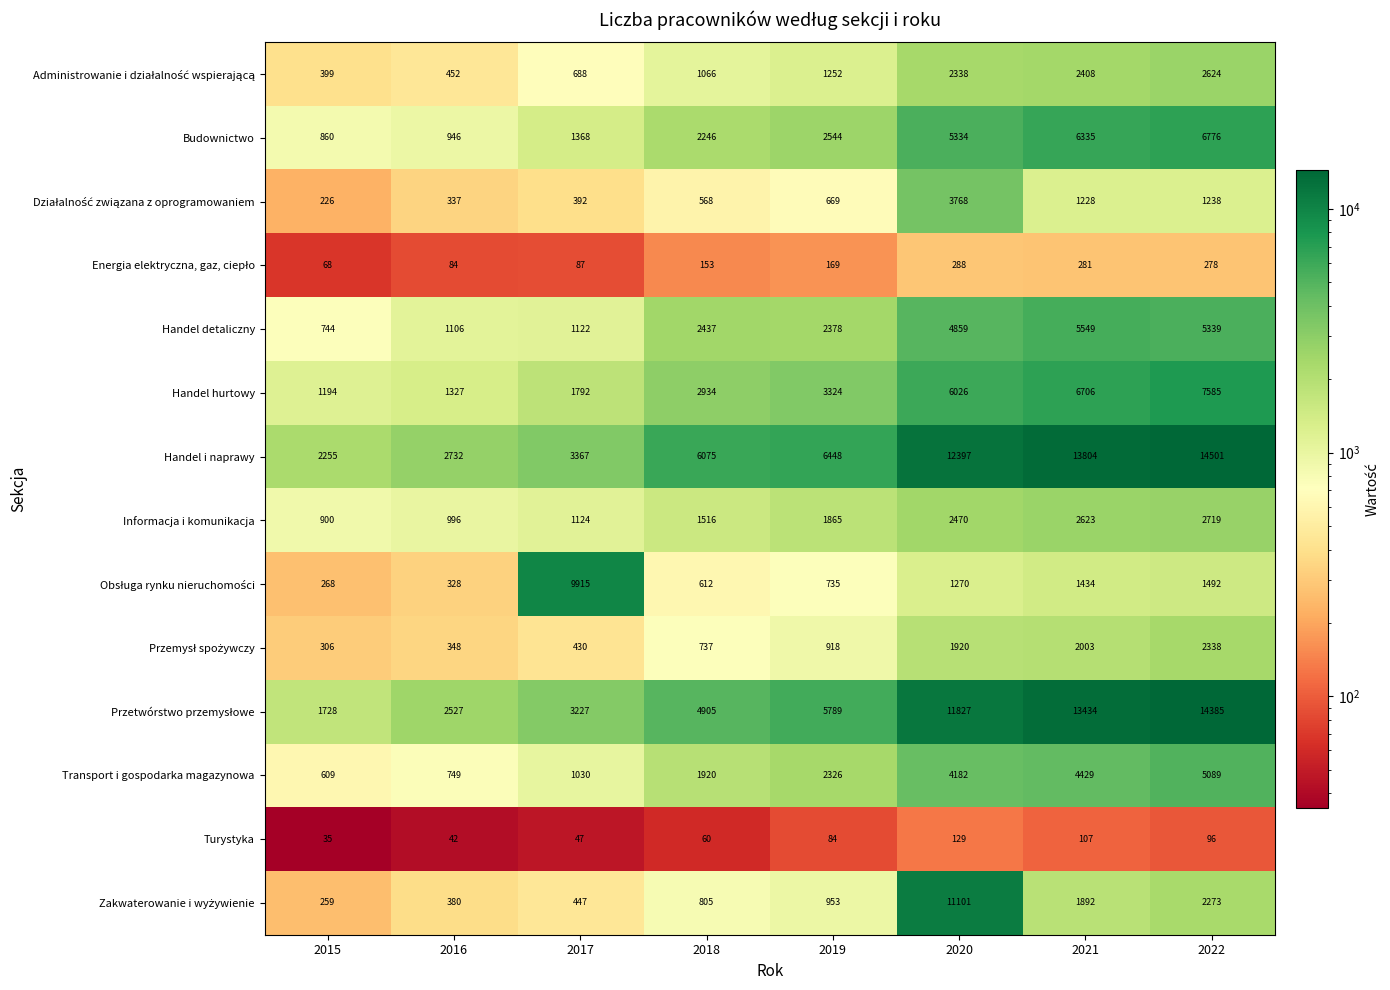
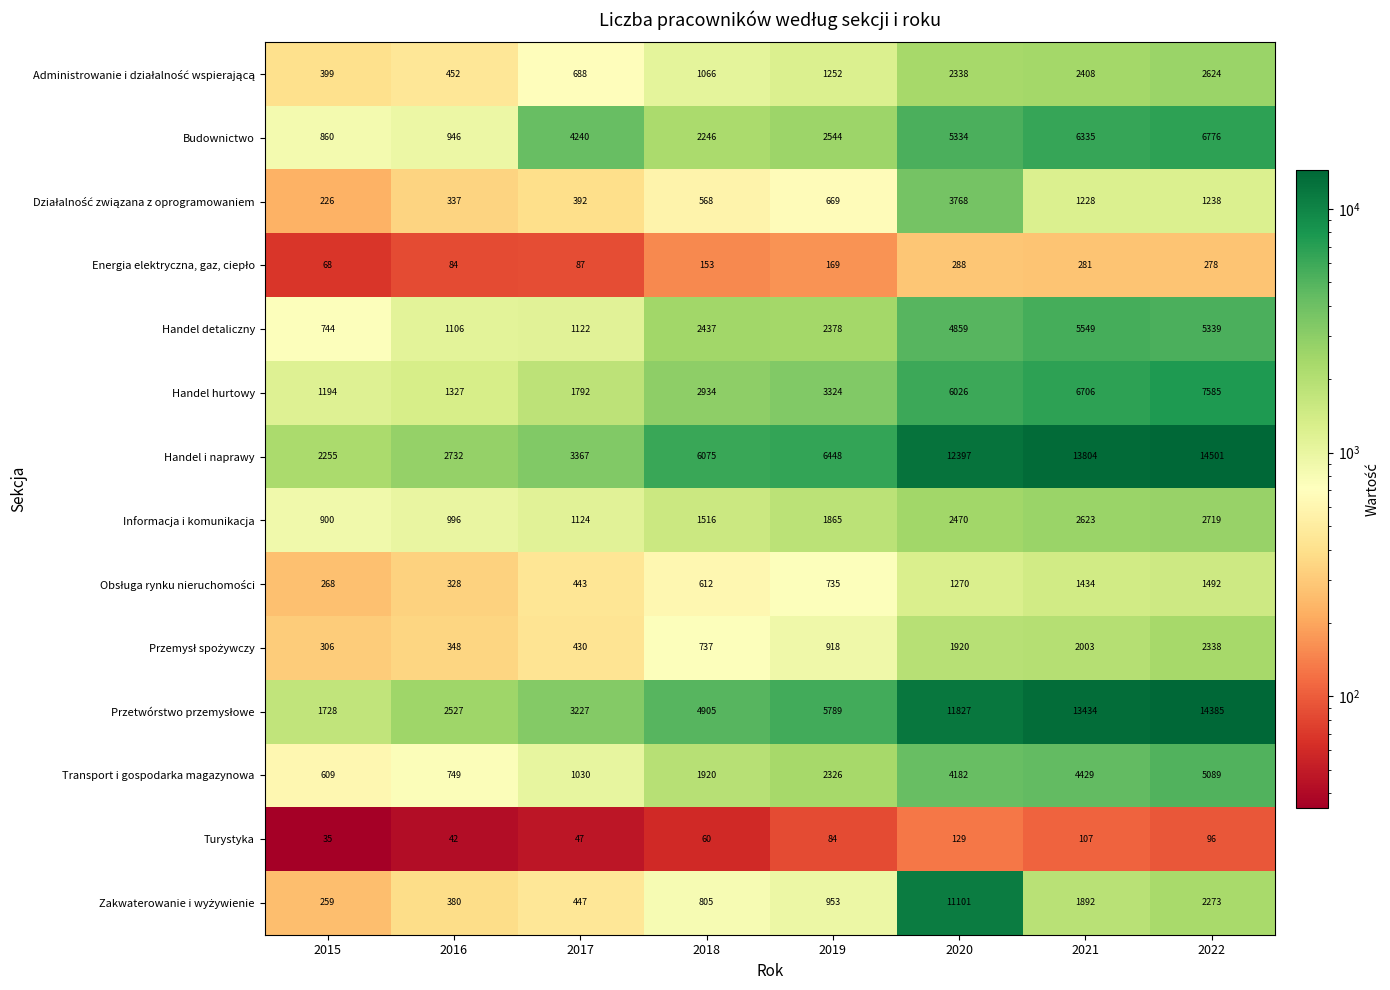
  {
    "Administrowanie i działalność wspierającą": {
      "2015": 399,
      "2016": 452,
      "2017": 688,
      "2018": 1066,
      "2019": 1252,
      "2020": 2338,
      "2021": 2408,
      "2022": 2624
    },
    "Budownictwo": {
      "2015": 860,
      "2016": 946,
-     "2017": 1368,
+     "2017": 4240,
      "2018": 2246,
      "2019": 2544,
      "2020": 5334,
      "2021": 6335,
      "2022": 6776
    },
    "Działalność związana z oprogramowaniem": {
      "2015": 226,
      "2016": 337,
      "2017": 392,
      "2018": 568,
      "2019": 669,
      "2020": 3768,
      "2021": 1228,
      "2022": 1238
    },
    "Energia elektryczna, gaz, ciepło": {
      "2015": 68,
      "2016": 84,
      "2017": 87,
      "2018": 153,
      "2019": 169,
      "2020": 288,
      "2021": 281,
      "2022": 278
    },
    "Handel detaliczny": {
      "2015": 744,
      "2016": 1106,
      "2017": 1122,
      "2018": 2437,
      "2019": 2378,
      "2020": 4859,
      "2021": 5549,
      "2022": 5339
    },
    "Handel hurtowy": {
      "2015": 1194,
      "2016": 1327,
      "2017": 1792,
      "2018": 2934,
      "2019": 3324,
      "2020": 6026,
      "2021": 6706,
      "2022": 7585
    },
    "Handel i naprawy": {
      "2015": 2255,
      "2016": 2732,
      "2017": 3367,
      "2018": 6075,
      "2019": 6448,
      "2020": 12397,
      "2021": 13804,
      "2022": 14501
    },
    "Informacja i komunikacja": {
      "2015": 900,
      "2016": 996,
      "2017": 1124,
      "2018": 1516,
      "2019": 1865,
      "2020": 2470,
      "2021": 2623,
      "2022": 2719
    },
    "Obsługa rynku nieruchomości": {
      "2015": 268,
      "2016": 328,
-     "2017": 9915,
+     "2017": 443,
      "2018": 612,
      "2019": 735,
      "2020": 1270,
      "2021": 1434,
      "2022": 1492
    },
    "Przemysł spożywczy": {
      "2015": 306,
      "2016": 348,
      "2017": 430,
      "2018": 737,
      "2019": 918,
      "2020": 1920,
      "2021": 2003,
      "2022": 2338
    },
    "Przetwórstwo przemysłowe": {
      "2015": 1728,
      "2016": 2527,
      "2017": 3227,
      "2018": 4905,
      "2019": 5789,
      "2020": 11827,
      "2021": 13434,
      "2022": 14385
    },
    "Transport i gospodarka magazynowa": {
      "2015": 609,
      "2016": 749,
      "2017": 1030,
      "2018": 1920,
      "2019": 2326,
      "2020": 4182,
      "2021": 4429,
      "2022": 5089
    },
    "Turystyka": {
      "2015": 35,
      "2016": 42,
      "2017": 47,
      "2018": 60,
      "2019": 84,
      "2020": 129,
      "2021": 107,
      "2022": 96
    },
    "Zakwaterowanie i wyżywienie": {
      "2015": 259,
      "2016": 380,
      "2017": 447,
      "2018": 805,
      "2019": 953,
      "2020": 11101,
      "2021": 1892,
      "2022": 2273
    }
  }
